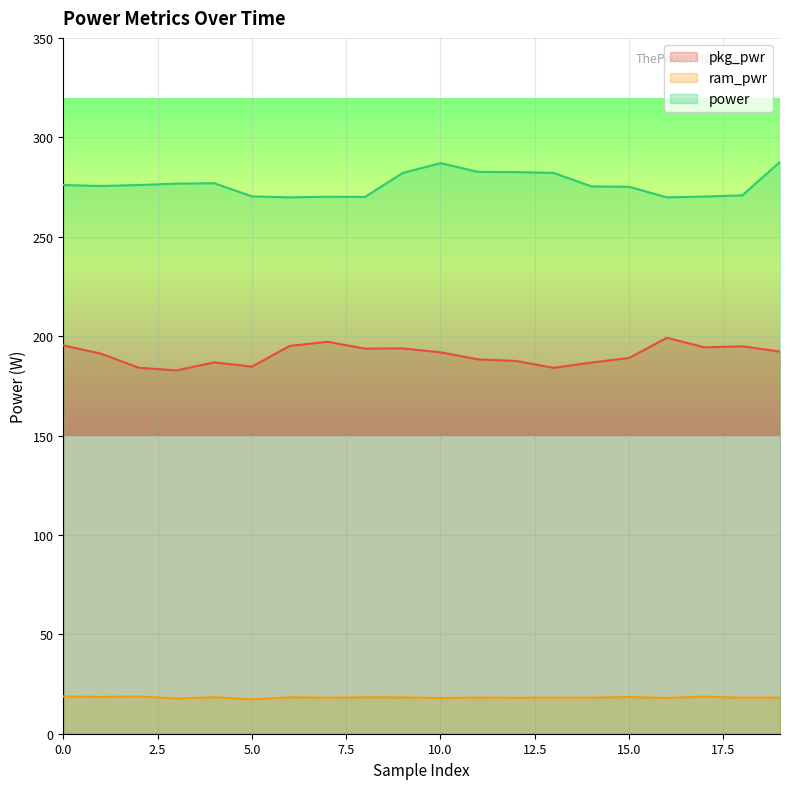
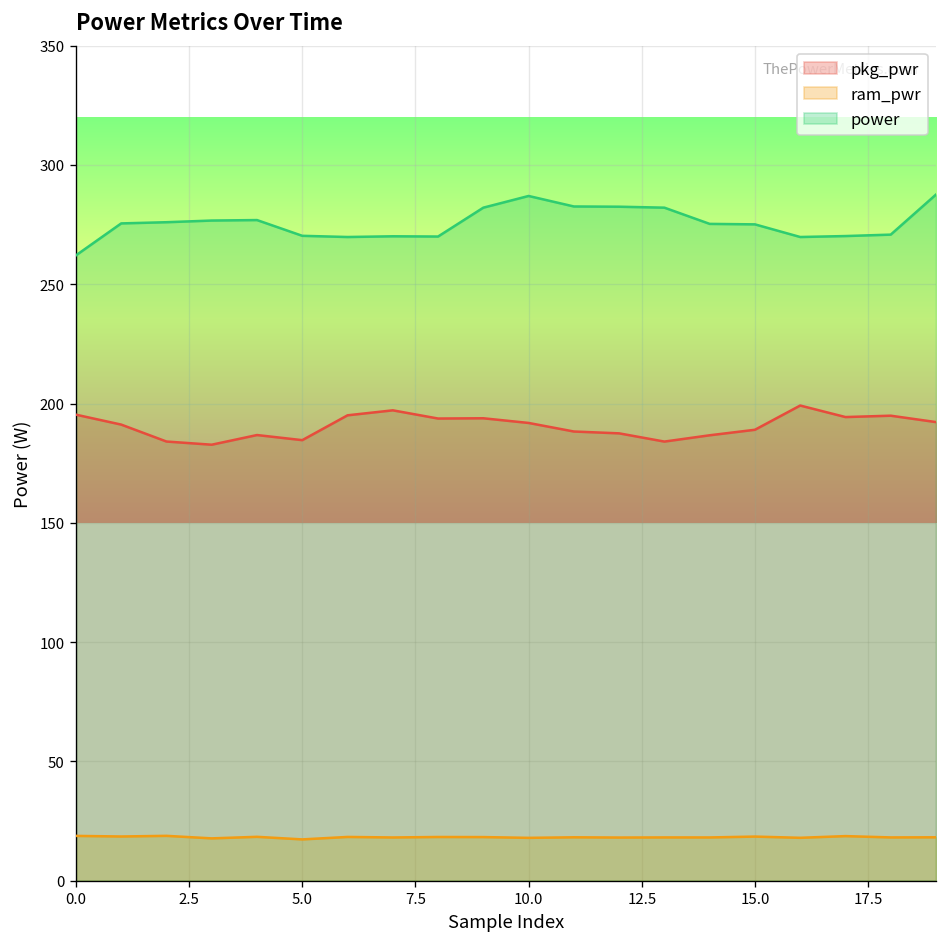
  {
    "power": {
-     "0.0": 276,
+     "0.0": 262,
      "5.0": 270,
      "10.0": 287,
      "15.0": 275
    }
  }
